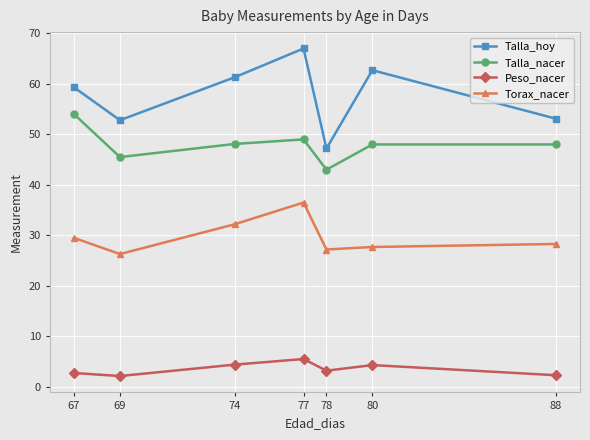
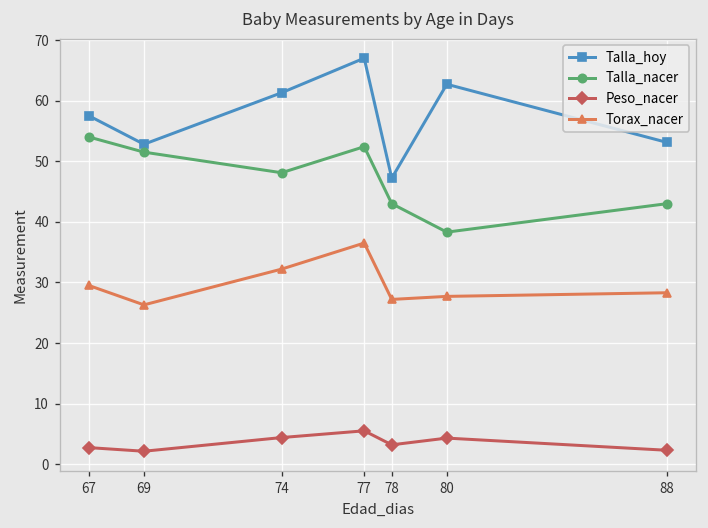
  {
    "Talla_hoy": {
-     "67": 59,
+     "67": 58,
      "69": 53,
      "74": 61,
      "77": 67,
      "78": 47,
      "80": 63,
      "88": 53
    },
    "Talla_nacer": {
      "67": 54,
-     "69": 46,
+     "69": 52,
      "74": 48,
-     "77": 49,
+     "77": 52,
      "78": 43,
-     "80": 48,
-     "88": 48
+     "80": 38,
+     "88": 43
    }
  }
